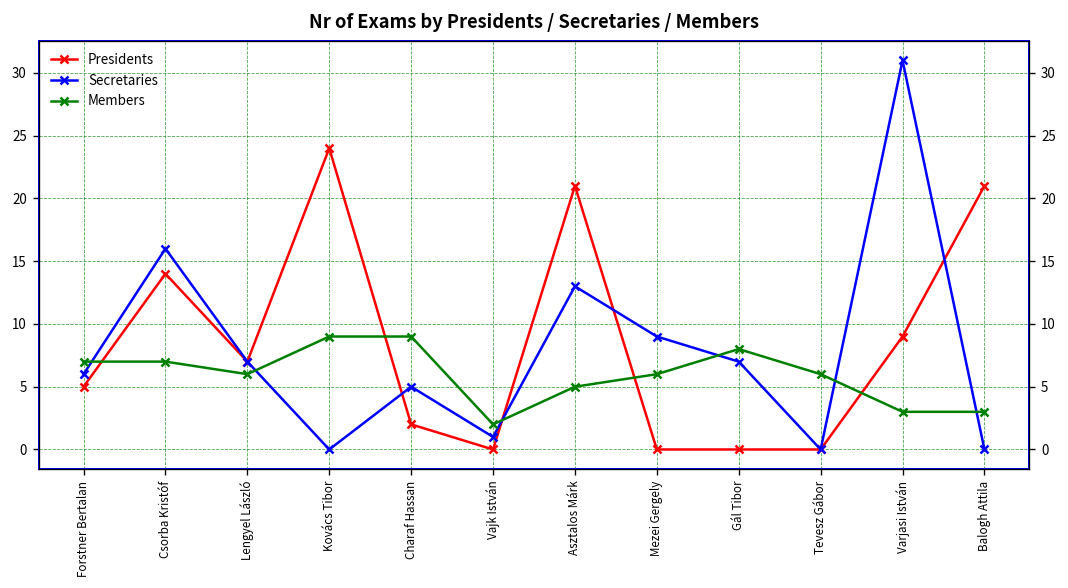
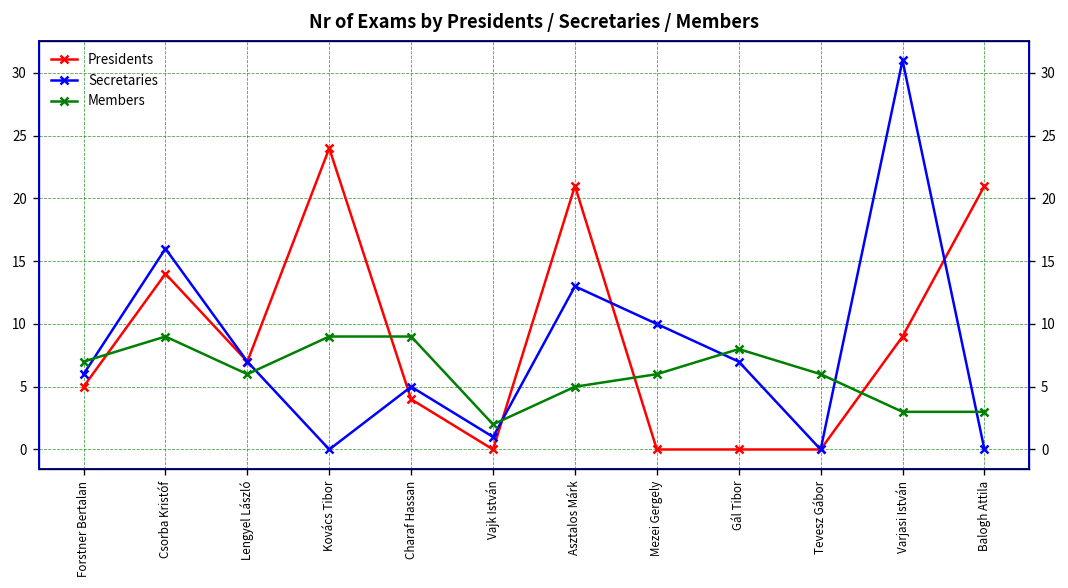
  {
    "Presidents": {
      "Forstner Bertalan": 5,
      "Csorba Kristóf": 14,
      "Kovács Tibor": 24,
-     "Charaf Hassan": 2,
+     "Charaf Hassan": 4,
      "Vajk István": 0,
      "Asztalos Márk": 21,
      "Mezei Gergely": 0,
      "Gál Tibor": 0,
      "Varjasi István": 9,
      "Balogh Attila": 21
    },
    "Secretaries": {
      "Forstner Bertalan": 6,
      "Csorba Kristóf": 16,
      "Kovács Tibor": 0,
      "Charaf Hassan": 5,
      "Vajk István": 1,
      "Asztalos Márk": 13,
-     "Mezei Gergely": 9,
+     "Mezei Gergely": 10,
      "Gál Tibor": 7,
      "Varjasi István": 31,
      "Balogh Attila": 0
    },
    "Members": {
      "Forstner Bertalan": 7,
-     "Csorba Kristóf": 7,
+     "Csorba Kristóf": 9,
      "Lengyel László": 6,
      "Kovács Tibor": 9,
      "Charaf Hassan": 9,
      "Vajk István": 2,
      "Asztalos Márk": 5,
      "Mezei Gergely": 6,
      "Gál Tibor": 8,
      "Tevesz Gábor": 6,
      "Varjasi István": 3,
      "Balogh Attila": 3
    }
  }
